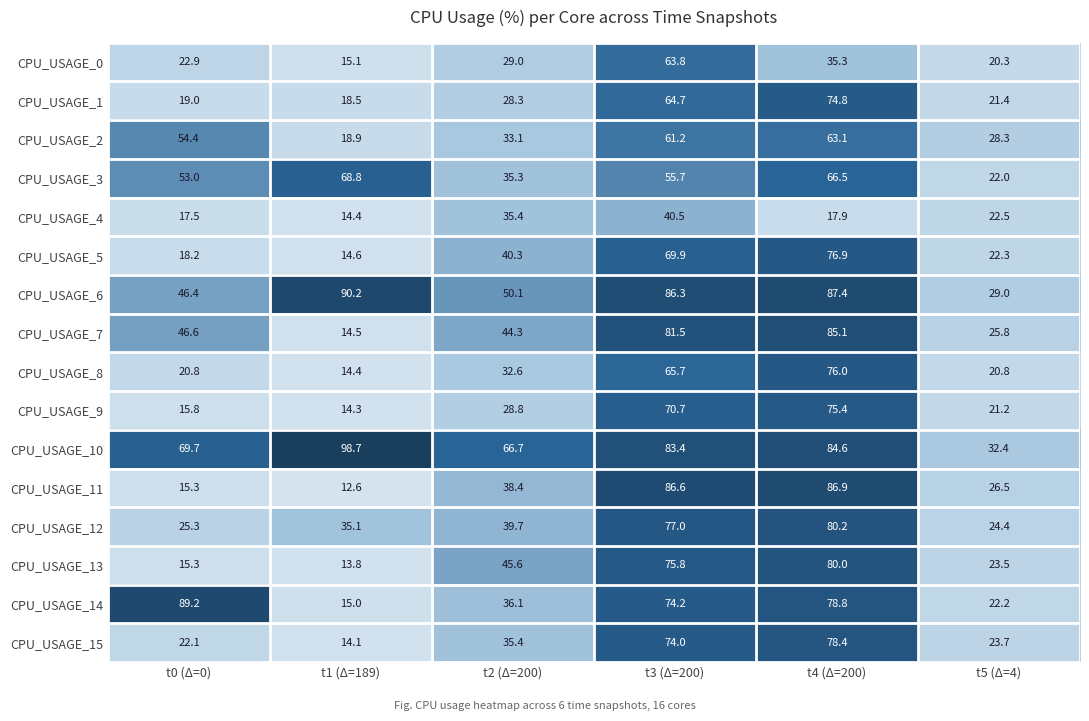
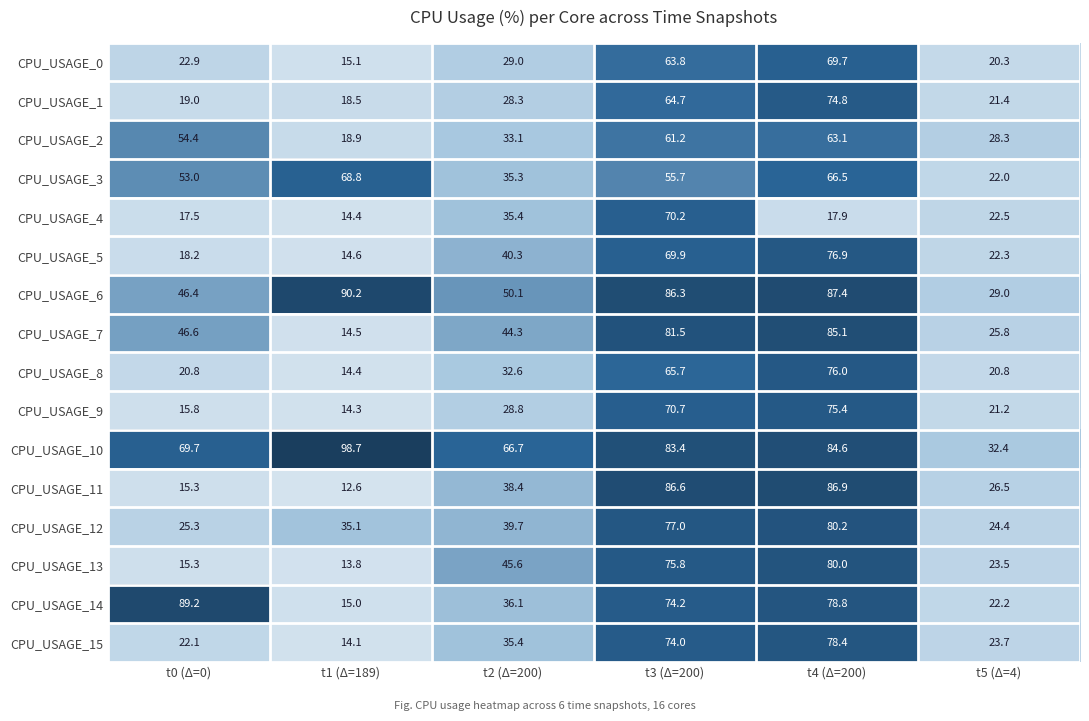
  {
    "CPU_USAGE_0": {
      "t0 (Δ=0)": 22.9,
      "t1 (Δ=189)": 15.1,
      "t2 (Δ=200)": 29.0,
      "t3 (Δ=200)": 63.8,
-     "t4 (Δ=200)": 35.3,
+     "t4 (Δ=200)": 69.7,
      "t5 (Δ=4)": 20.3
    },
    "CPU_USAGE_1": {
      "t0 (Δ=0)": 19.0,
      "t1 (Δ=189)": 18.5,
      "t2 (Δ=200)": 28.3,
      "t3 (Δ=200)": 64.7,
      "t4 (Δ=200)": 74.8,
      "t5 (Δ=4)": 21.4
    },
    "CPU_USAGE_2": {
      "t0 (Δ=0)": 54.4,
      "t1 (Δ=189)": 18.9,
      "t2 (Δ=200)": 33.1,
      "t3 (Δ=200)": 61.2,
      "t4 (Δ=200)": 63.1,
      "t5 (Δ=4)": 28.3
    },
    "CPU_USAGE_3": {
      "t0 (Δ=0)": 53.0,
      "t1 (Δ=189)": 68.8,
      "t2 (Δ=200)": 35.3,
      "t3 (Δ=200)": 55.7,
      "t4 (Δ=200)": 66.5,
      "t5 (Δ=4)": 22.0
    },
    "CPU_USAGE_4": {
      "t0 (Δ=0)": 17.5,
      "t1 (Δ=189)": 14.4,
      "t2 (Δ=200)": 35.4,
-     "t3 (Δ=200)": 40.5,
+     "t3 (Δ=200)": 70.2,
      "t4 (Δ=200)": 17.9,
      "t5 (Δ=4)": 22.5
    },
    "CPU_USAGE_5": {
      "t0 (Δ=0)": 18.2,
      "t1 (Δ=189)": 14.6,
      "t2 (Δ=200)": 40.3,
      "t3 (Δ=200)": 69.9,
      "t4 (Δ=200)": 76.9,
      "t5 (Δ=4)": 22.3
    },
    "CPU_USAGE_6": {
      "t0 (Δ=0)": 46.4,
      "t1 (Δ=189)": 90.2,
      "t2 (Δ=200)": 50.1,
      "t3 (Δ=200)": 86.3,
      "t4 (Δ=200)": 87.4,
      "t5 (Δ=4)": 29.0
    },
    "CPU_USAGE_7": {
      "t0 (Δ=0)": 46.6,
      "t1 (Δ=189)": 14.5,
      "t2 (Δ=200)": 44.3,
      "t3 (Δ=200)": 81.5,
      "t4 (Δ=200)": 85.1,
      "t5 (Δ=4)": 25.8
    },
    "CPU_USAGE_8": {
      "t0 (Δ=0)": 20.8,
      "t1 (Δ=189)": 14.4,
      "t2 (Δ=200)": 32.6,
      "t3 (Δ=200)": 65.7,
      "t4 (Δ=200)": 76.0,
      "t5 (Δ=4)": 20.8
    },
    "CPU_USAGE_9": {
      "t0 (Δ=0)": 15.8,
      "t1 (Δ=189)": 14.3,
      "t2 (Δ=200)": 28.8,
      "t3 (Δ=200)": 70.7,
      "t4 (Δ=200)": 75.4,
      "t5 (Δ=4)": 21.2
    },
    "CPU_USAGE_10": {
      "t0 (Δ=0)": 69.7,
      "t1 (Δ=189)": 98.7,
      "t2 (Δ=200)": 66.7,
      "t3 (Δ=200)": 83.4,
      "t4 (Δ=200)": 84.6,
      "t5 (Δ=4)": 32.4
    },
    "CPU_USAGE_11": {
      "t0 (Δ=0)": 15.3,
      "t1 (Δ=189)": 12.6,
      "t2 (Δ=200)": 38.4,
      "t3 (Δ=200)": 86.6,
      "t4 (Δ=200)": 86.9,
      "t5 (Δ=4)": 26.5
    },
    "CPU_USAGE_12": {
      "t0 (Δ=0)": 25.3,
      "t1 (Δ=189)": 35.1,
      "t2 (Δ=200)": 39.7,
      "t3 (Δ=200)": 77.0,
      "t4 (Δ=200)": 80.2,
      "t5 (Δ=4)": 24.4
    },
    "CPU_USAGE_13": {
      "t0 (Δ=0)": 15.3,
      "t1 (Δ=189)": 13.8,
      "t2 (Δ=200)": 45.6,
      "t3 (Δ=200)": 75.8,
      "t4 (Δ=200)": 80.0,
      "t5 (Δ=4)": 23.5
    },
    "CPU_USAGE_14": {
      "t0 (Δ=0)": 89.2,
      "t1 (Δ=189)": 15.0,
      "t2 (Δ=200)": 36.1,
      "t3 (Δ=200)": 74.2,
      "t4 (Δ=200)": 78.8,
      "t5 (Δ=4)": 22.2
    },
    "CPU_USAGE_15": {
      "t0 (Δ=0)": 22.1,
      "t1 (Δ=189)": 14.1,
      "t2 (Δ=200)": 35.4,
      "t3 (Δ=200)": 74.0,
      "t4 (Δ=200)": 78.4,
      "t5 (Δ=4)": 23.7
    }
  }
